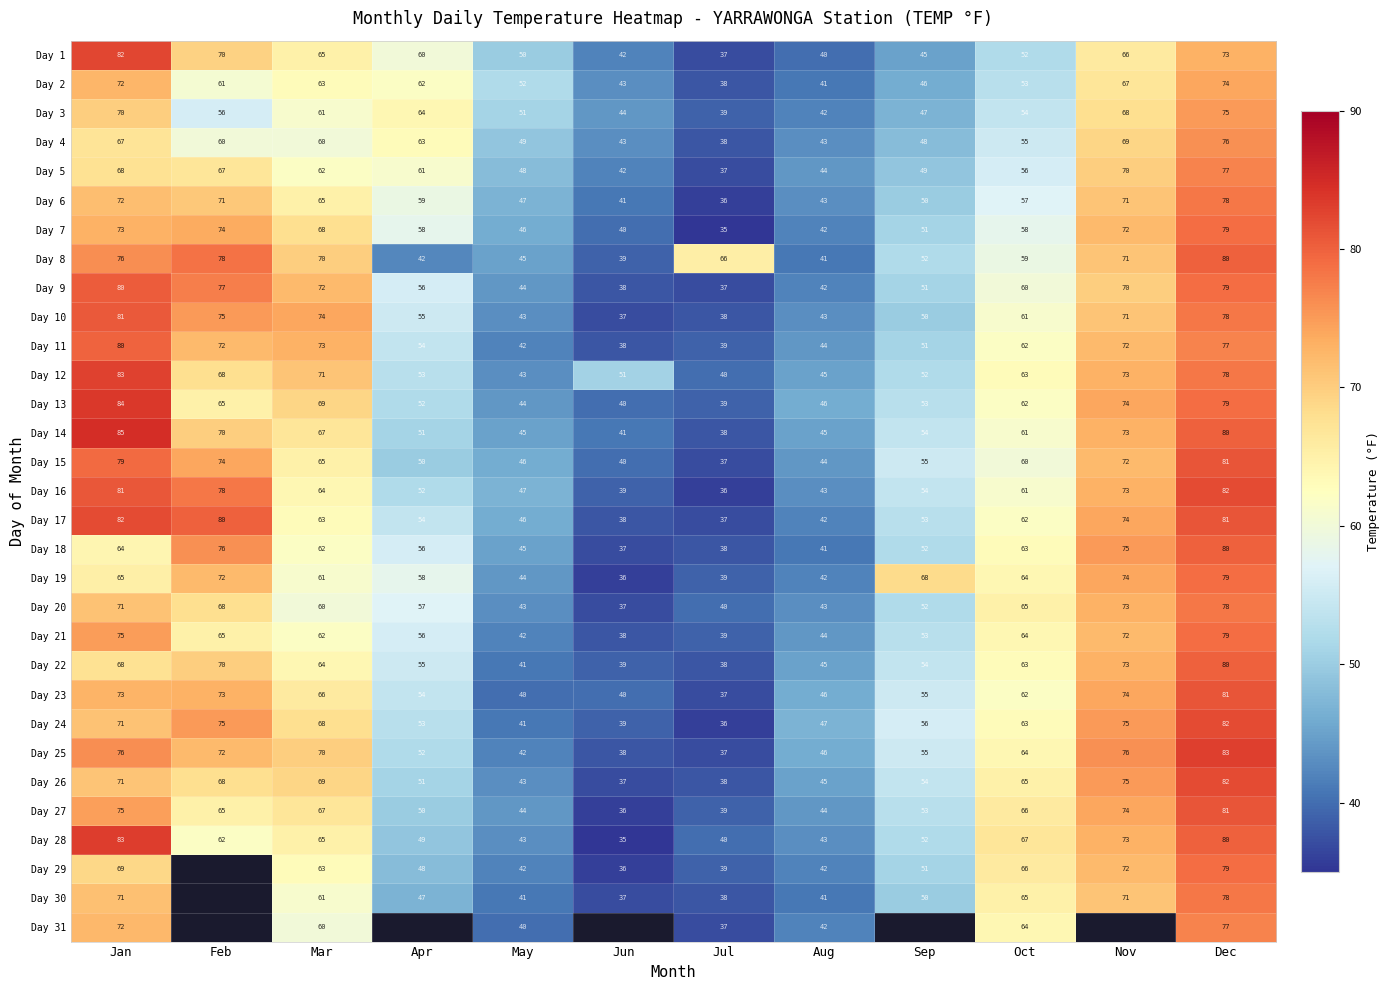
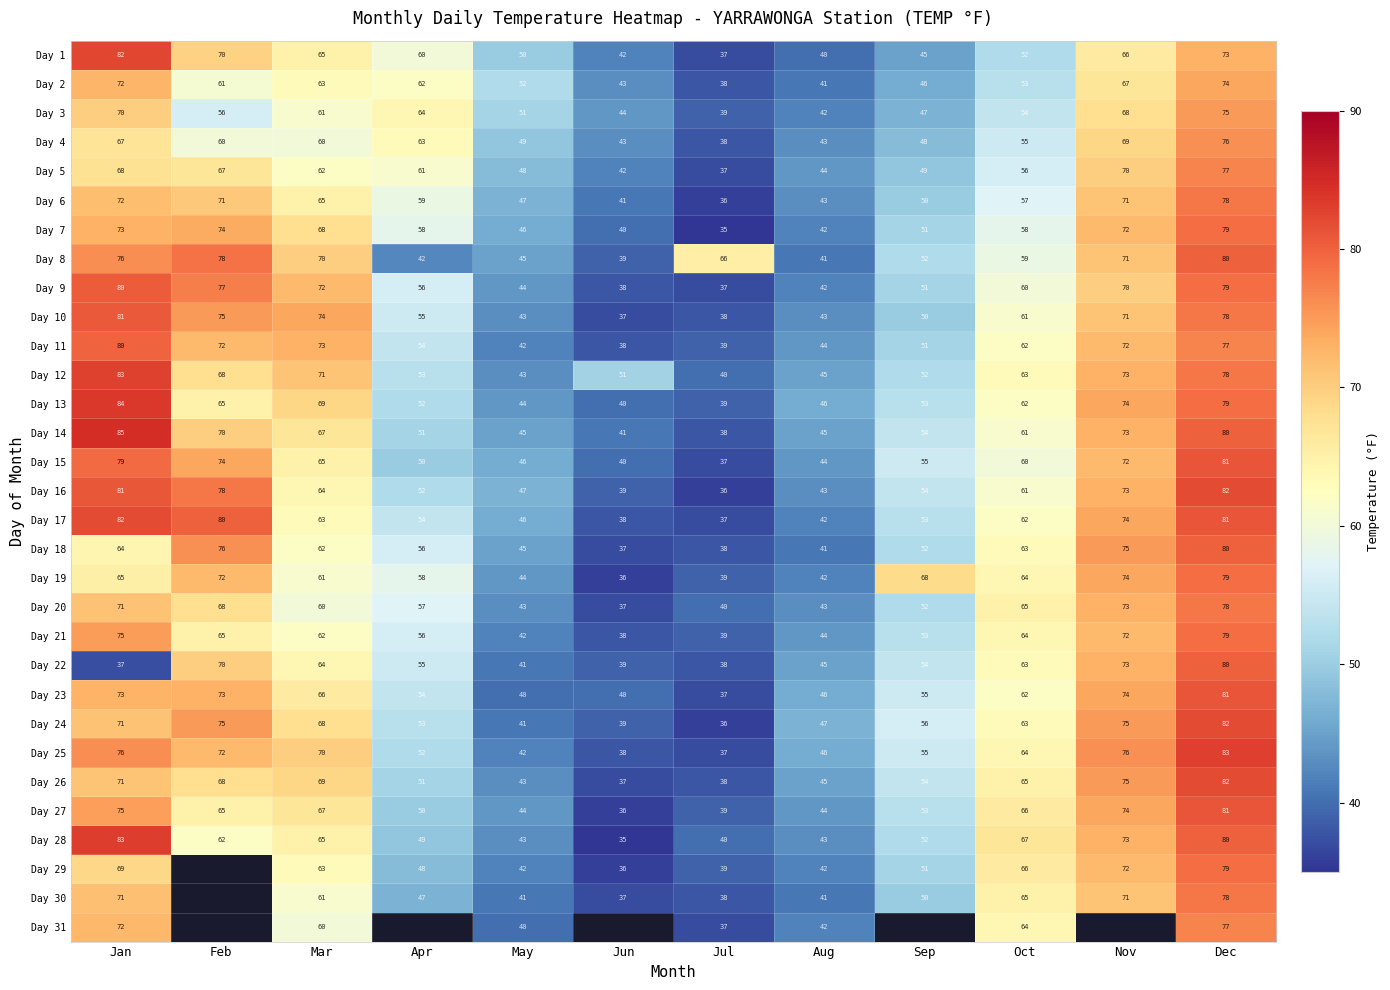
  {
    "Day 22": {
-     "Jan": 68,
+     "Jan": 37,
      "Feb": 70,
      "Mar": 64,
      "Apr": 55,
      "May": 41,
      "Jun": 39,
      "Jul": 38,
      "Aug": 45,
      "Sep": 54,
      "Oct": 63,
      "Nov": 73,
      "Dec": 80
    }
  }
